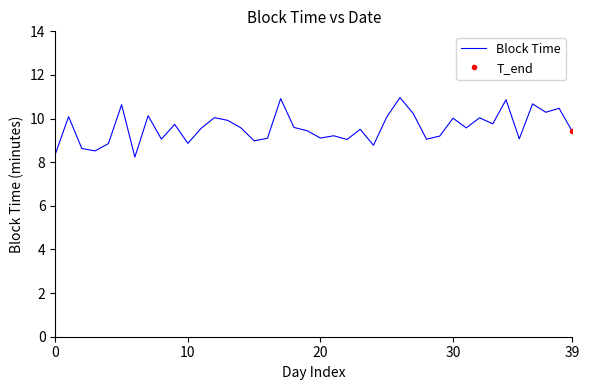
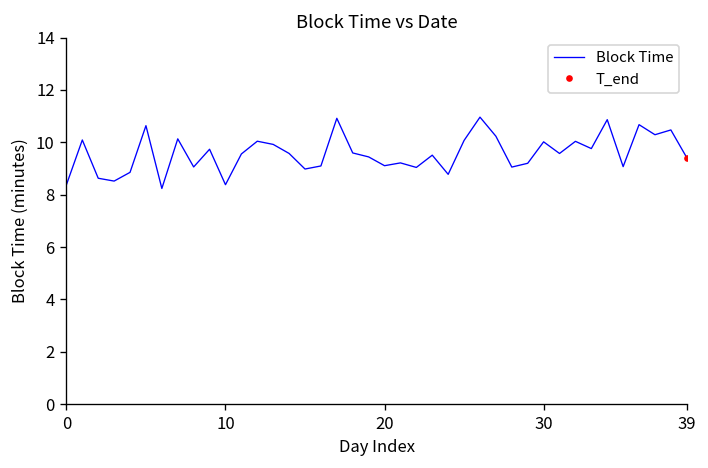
  {
    "Block Time": {
      "0": 8.4,
-     "10": 8.9,
+     "10": 8.4,
      "20": 9.1,
      "30": 10.0
    }
  }
